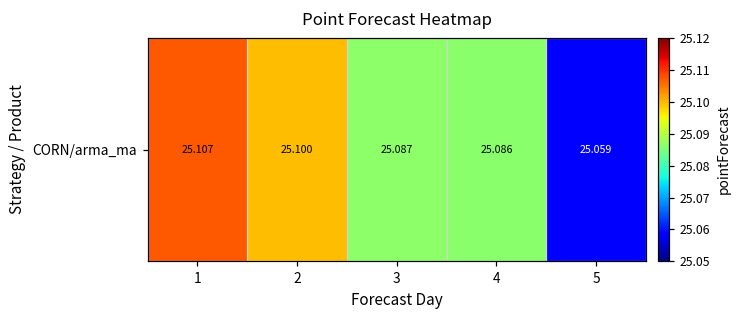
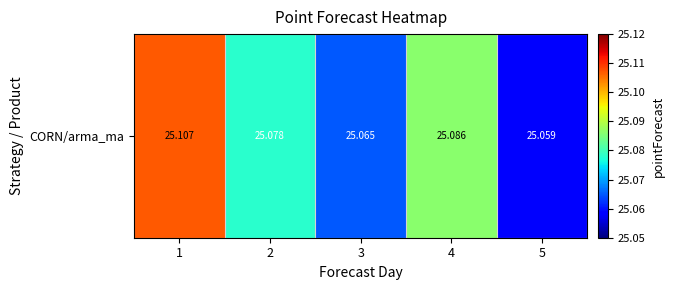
  {
    "CORN/arma_ma": {
      "1": 25.107,
-     "2": 25.100,
-     "3": 25.087,
+     "2": 25.078,
+     "3": 25.065,
      "4": 25.086,
      "5": 25.059
    }
  }
